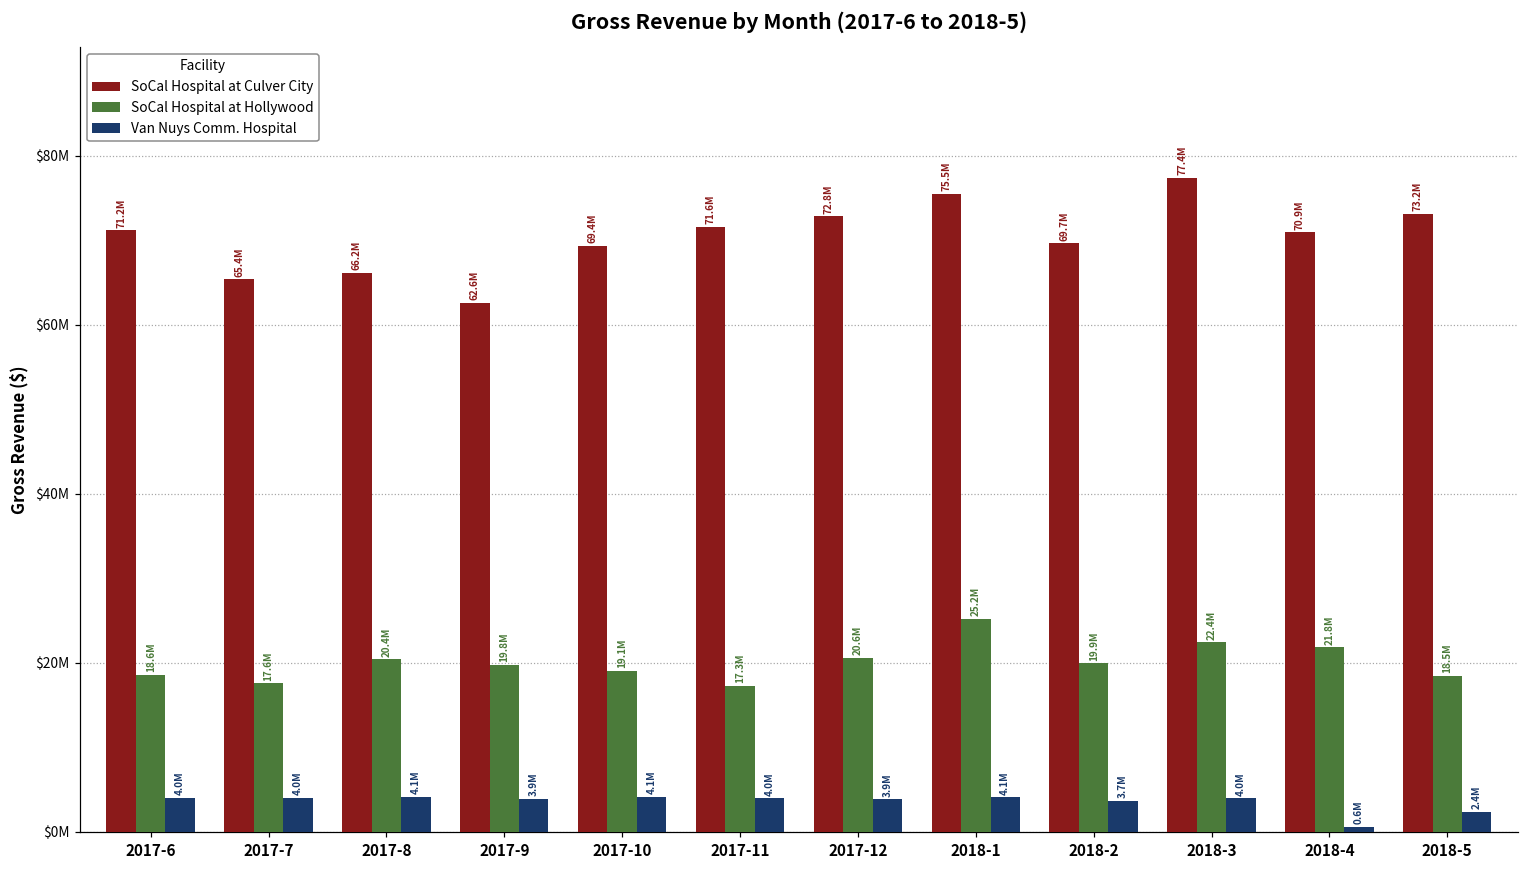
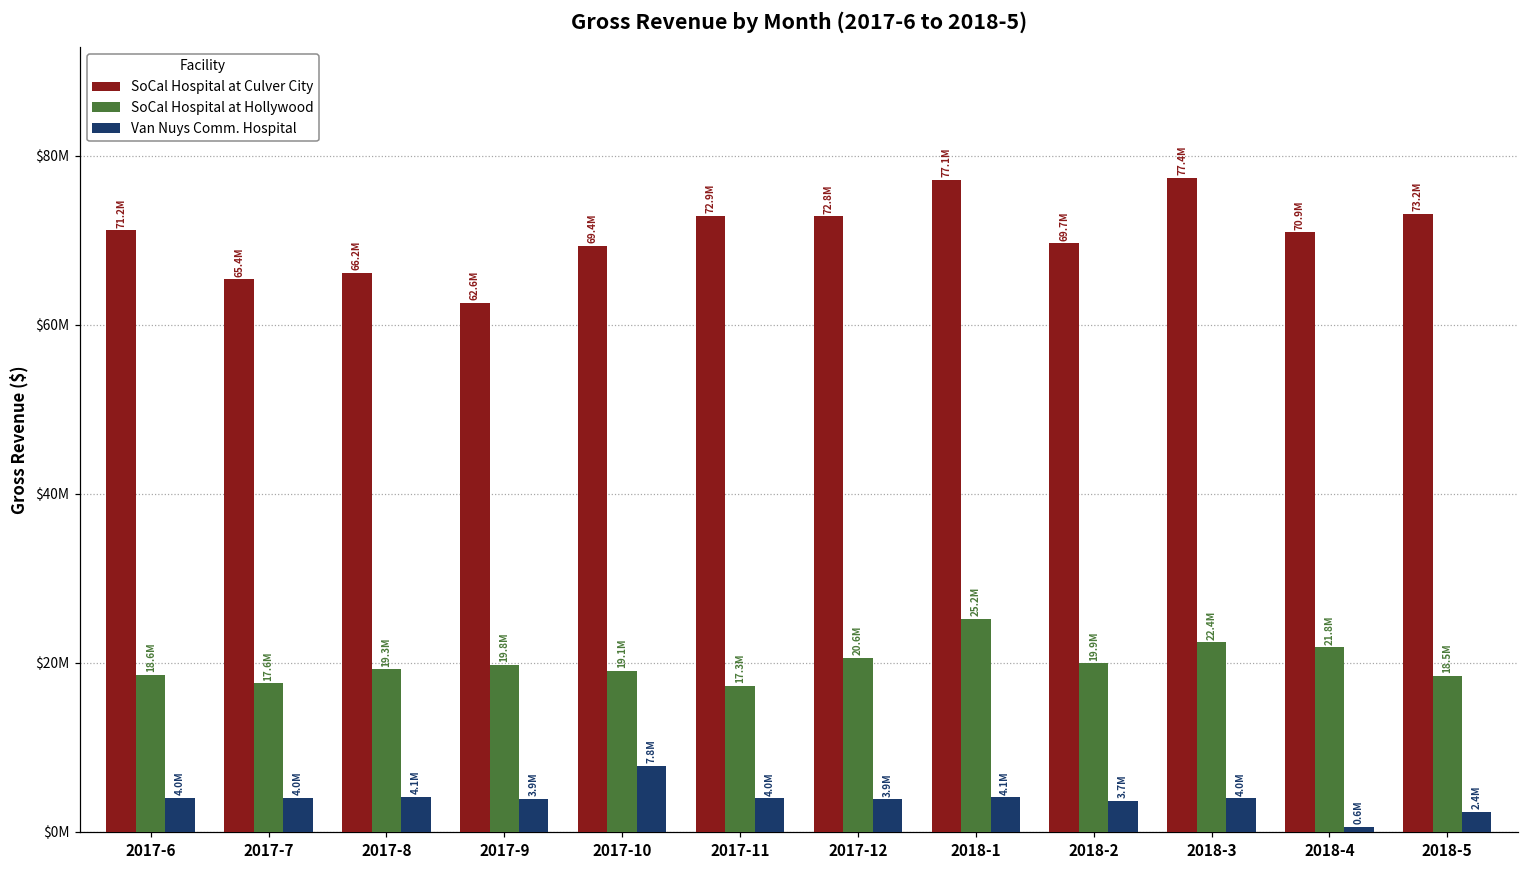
  {
    "SoCal Hospital at Culver City": {
      "2017-6": "71.2M",
      "2017-7": "65.4M",
      "2017-8": "66.2M",
      "2017-9": "62.6M",
      "2017-10": "69.4M",
-     "2017-11": "71.6M",
+     "2017-11": "72.9M",
      "2017-12": "72.8M",
-     "2018-1": "75.5M",
+     "2018-1": "77.1M",
      "2018-2": "69.7M",
      "2018-3": "77.4M",
      "2018-4": "70.9M",
      "2018-5": "73.2M"
    },
    "SoCal Hospital at Hollywood": {
      "2017-6": "18.6M",
      "2017-7": "17.6M",
-     "2017-8": "20.4M",
+     "2017-8": "19.3M",
      "2017-9": "19.8M",
      "2017-10": "19.1M",
      "2017-11": "17.3M",
      "2017-12": "20.6M",
      "2018-1": "25.2M",
      "2018-2": "19.9M",
      "2018-3": "22.4M",
      "2018-4": "21.8M",
      "2018-5": "18.5M"
    },
    "Van Nuys Comm. Hospital": {
      "2017-6": "4.0M",
      "2017-7": "4.0M",
      "2017-8": "4.1M",
      "2017-9": "3.9M",
-     "2017-10": "4.1M",
+     "2017-10": "7.8M",
      "2017-11": "4.0M",
      "2017-12": "3.9M",
      "2018-1": "4.1M",
      "2018-2": "3.7M",
      "2018-3": "4.0M",
      "2018-4": "0.6M",
      "2018-5": "2.4M"
    }
  }
